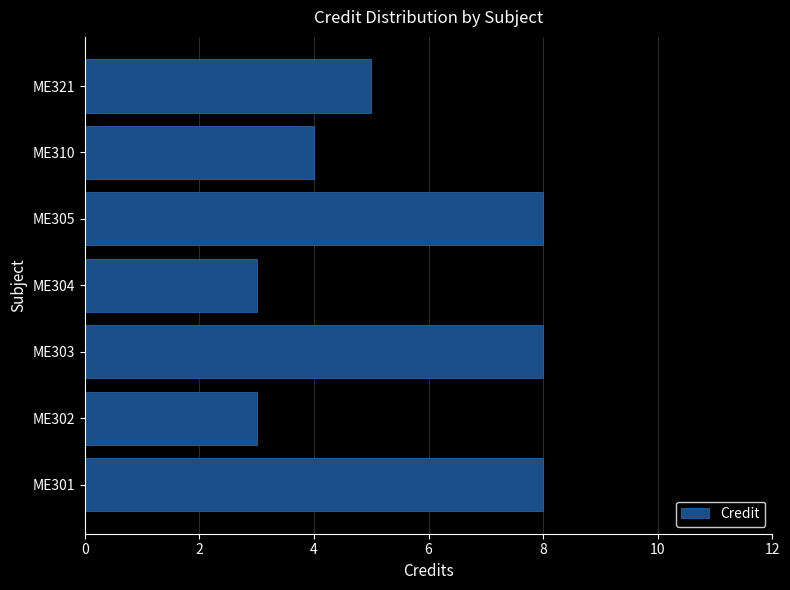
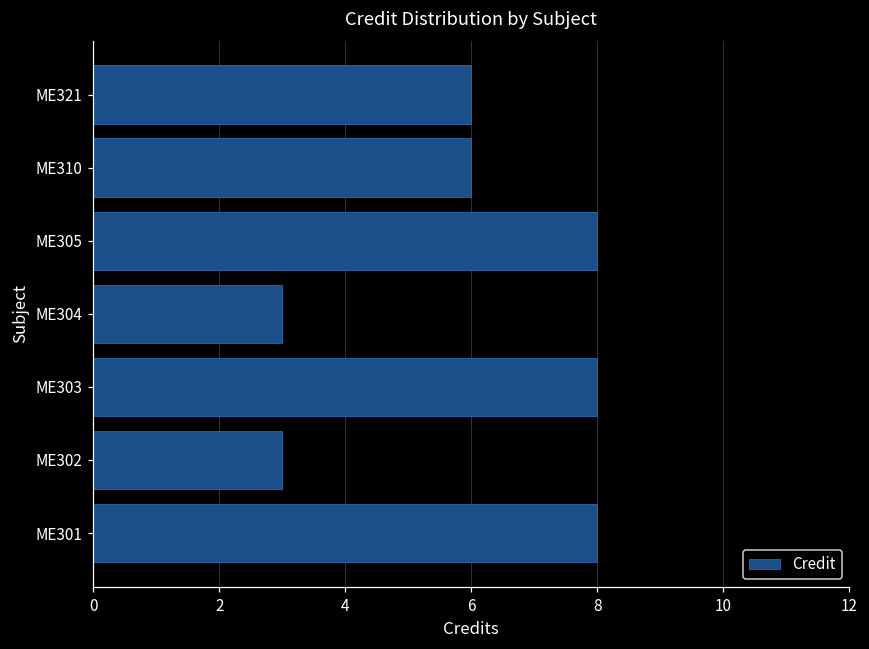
  {
-   "ME321": 5,
-   "ME310": 4,
+   "ME321": 6,
+   "ME310": 6,
    "ME305": 8,
    "ME304": 3,
    "ME303": 8,
    "ME302": 3,
    "ME301": 8
  }
